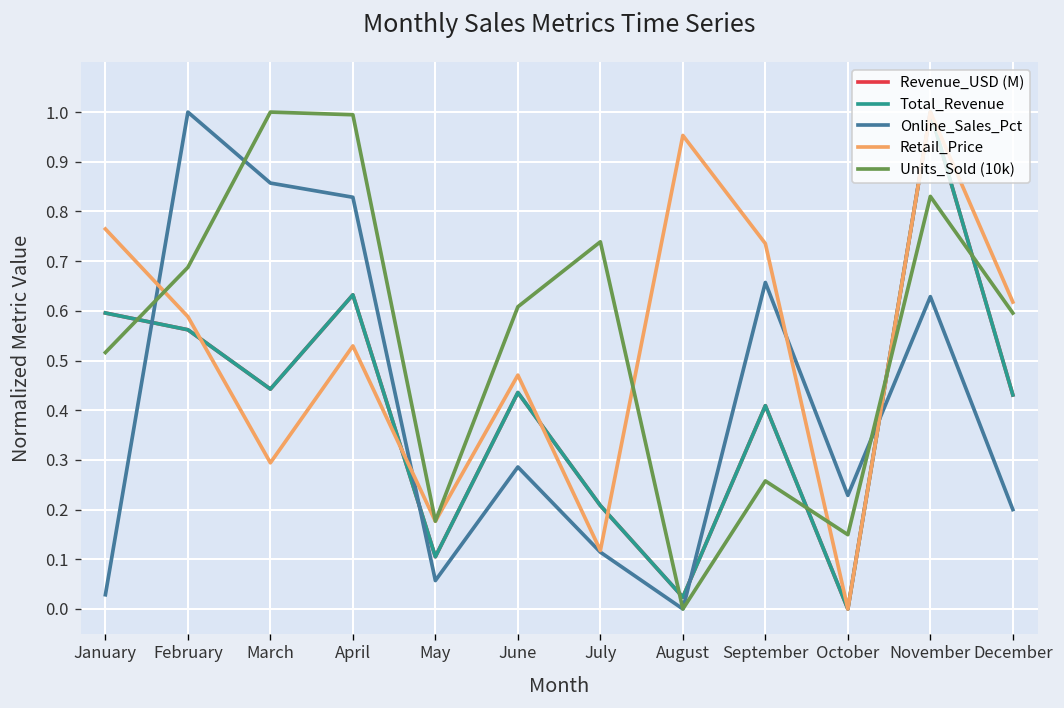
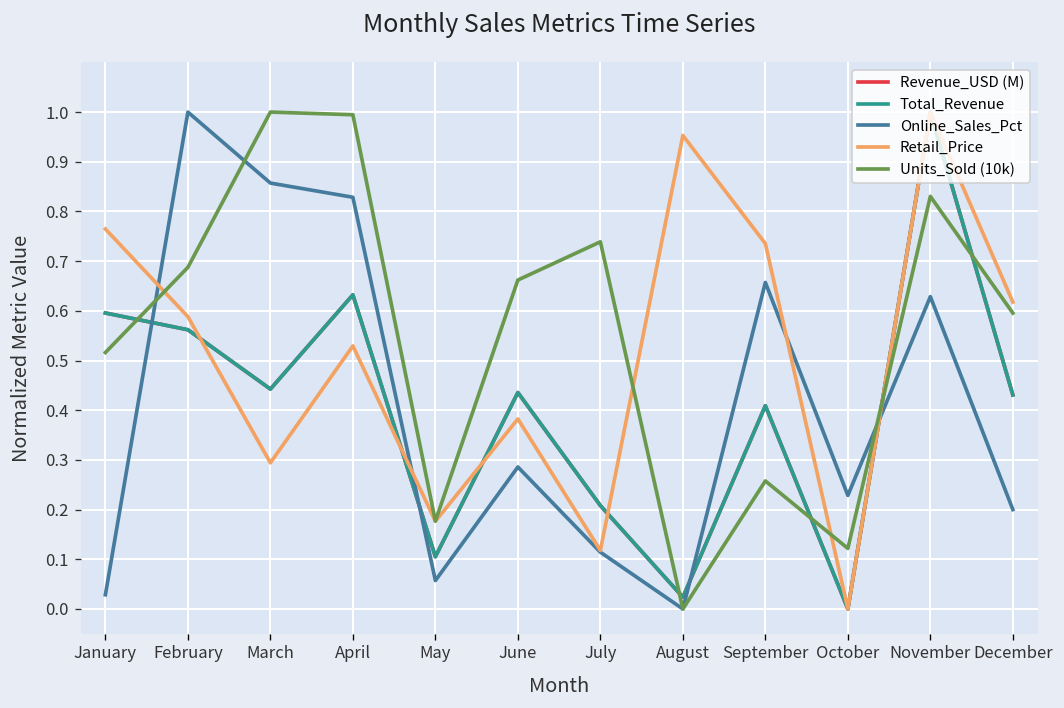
  {
    "Retail_Price": {
      "January": 0.76,
      "February": 0.59,
      "March": 0.29,
      "April": 0.53,
-     "June": 0.47,
+     "June": 0.38,
      "August": 0.95,
      "September": 0.74,
      "December": 0.62
    },
    "Units_Sold (10k)": {
      "January": 0.52,
      "February": 0.69,
      "March": 1.00,
      "April": 0.99,
-     "June": 0.61,
+     "June": 0.66,
      "July": 0.74,
      "September": 0.26,
-     "October": 0.15,
+     "October": 0.12,
      "November": 0.83,
      "December": 0.60
    }
  }
